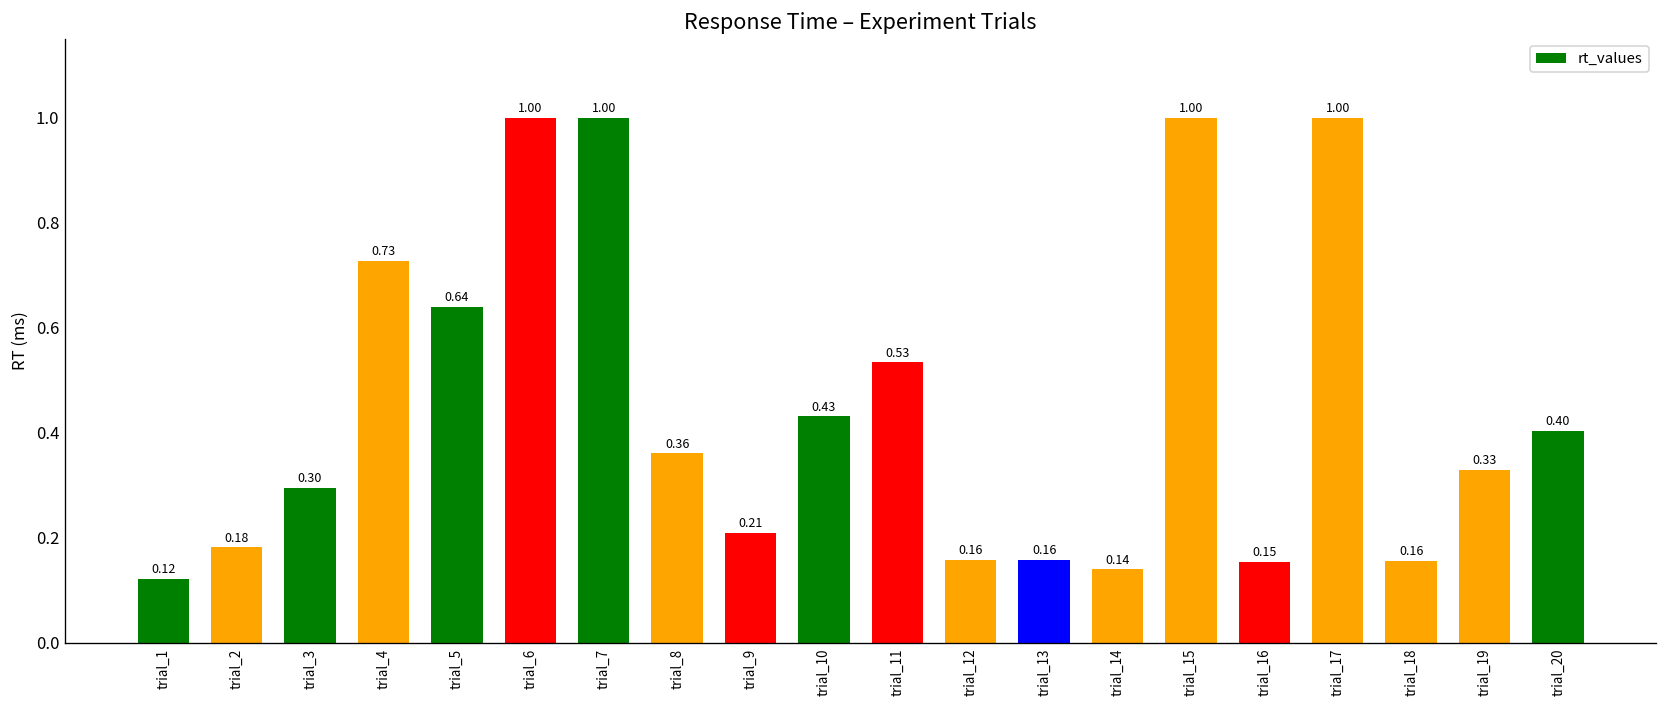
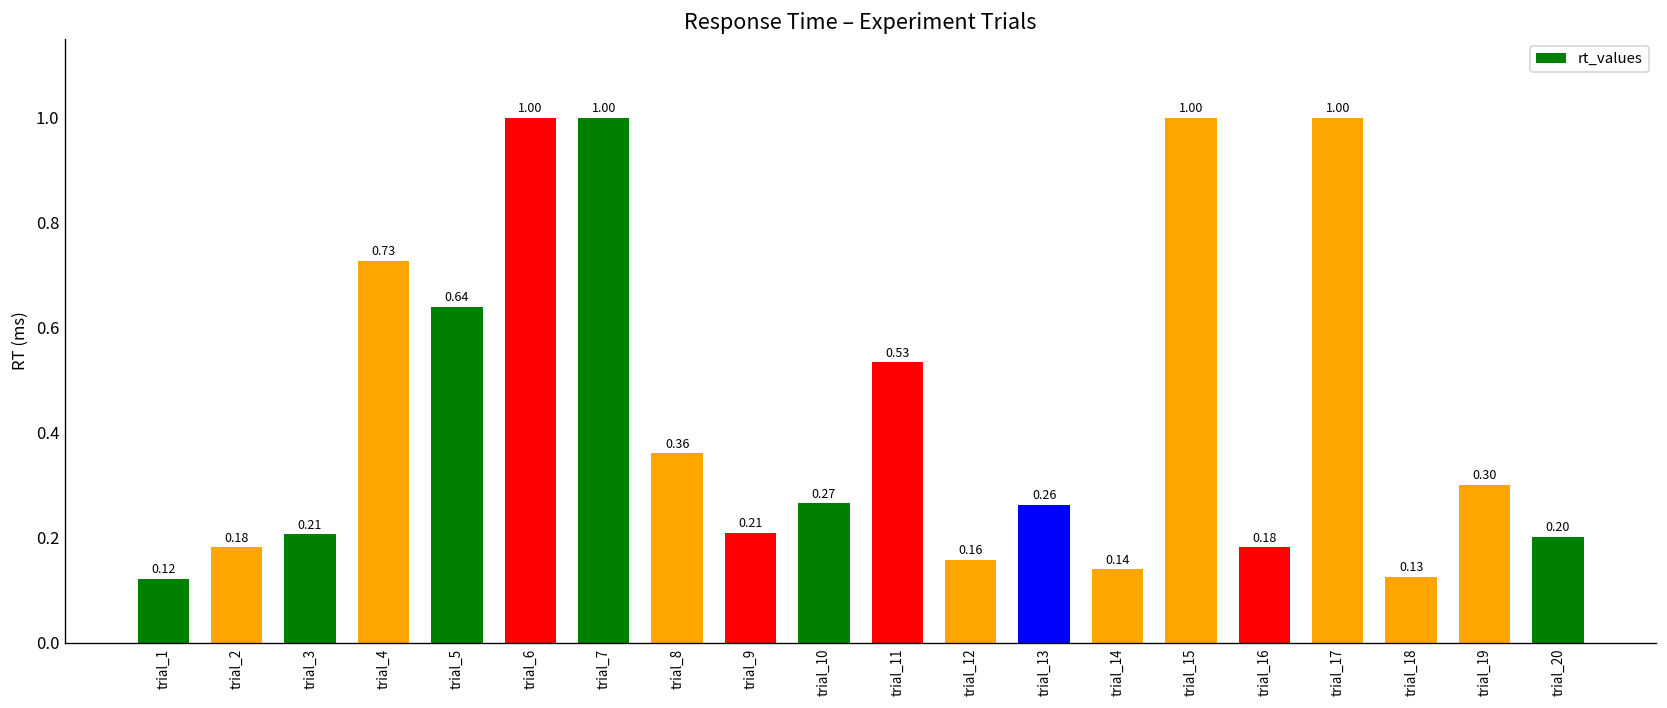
  {
    "trial_1": 0.12,
    "trial_2": 0.18,
-   "trial_3": 0.30,
+   "trial_3": 0.21,
    "trial_4": 0.73,
    "trial_5": 0.64,
    "trial_6": 1.00,
    "trial_7": 1.00,
    "trial_8": 0.36,
    "trial_9": 0.21,
-   "trial_10": 0.43,
+   "trial_10": 0.27,
    "trial_11": 0.53,
    "trial_12": 0.16,
-   "trial_13": 0.16,
+   "trial_13": 0.26,
    "trial_14": 0.14,
    "trial_15": 1.00,
-   "trial_16": 0.15,
+   "trial_16": 0.18,
    "trial_17": 1.00,
-   "trial_18": 0.16,
-   "trial_19": 0.33,
-   "trial_20": 0.40
+   "trial_18": 0.13,
+   "trial_19": 0.30,
+   "trial_20": 0.20
  }
